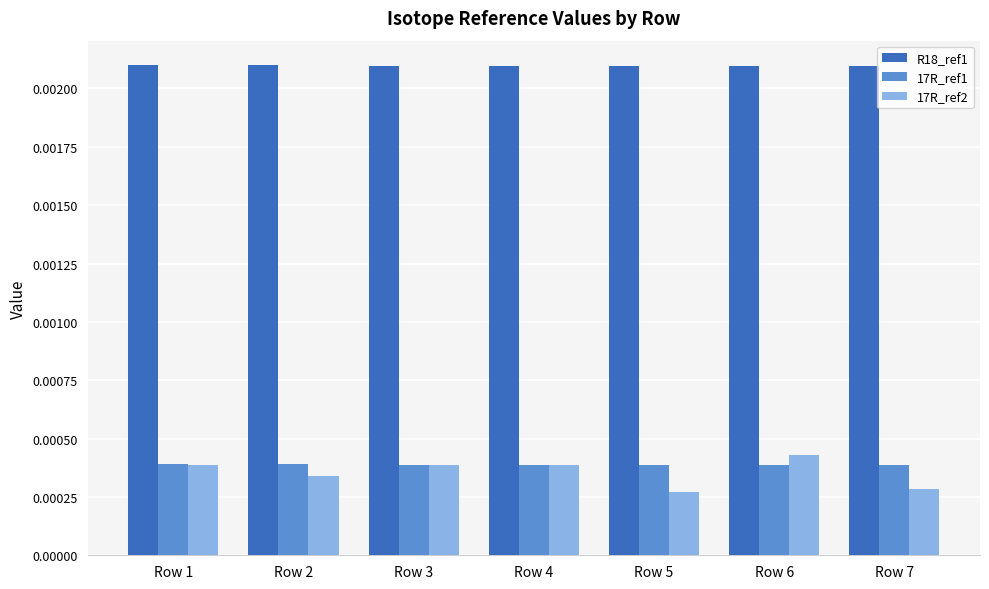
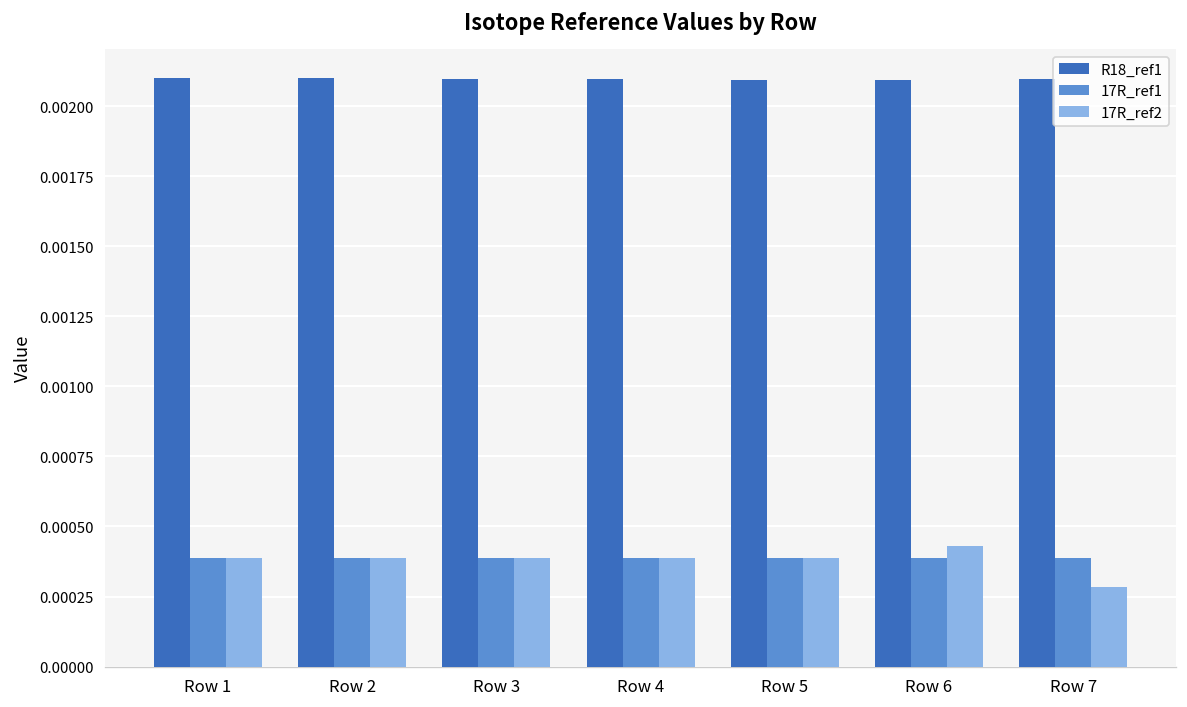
  {
    "17R_ref2": {
      "Row 1": 0.00039,
-     "Row 2": 0.00034,
+     "Row 2": 0.00039,
      "Row 3": 0.00039,
      "Row 4": 0.00039,
-     "Row 5": 0.00027,
+     "Row 5": 0.00039,
      "Row 6": 0.00043,
      "Row 7": 0.00028
    }
  }
